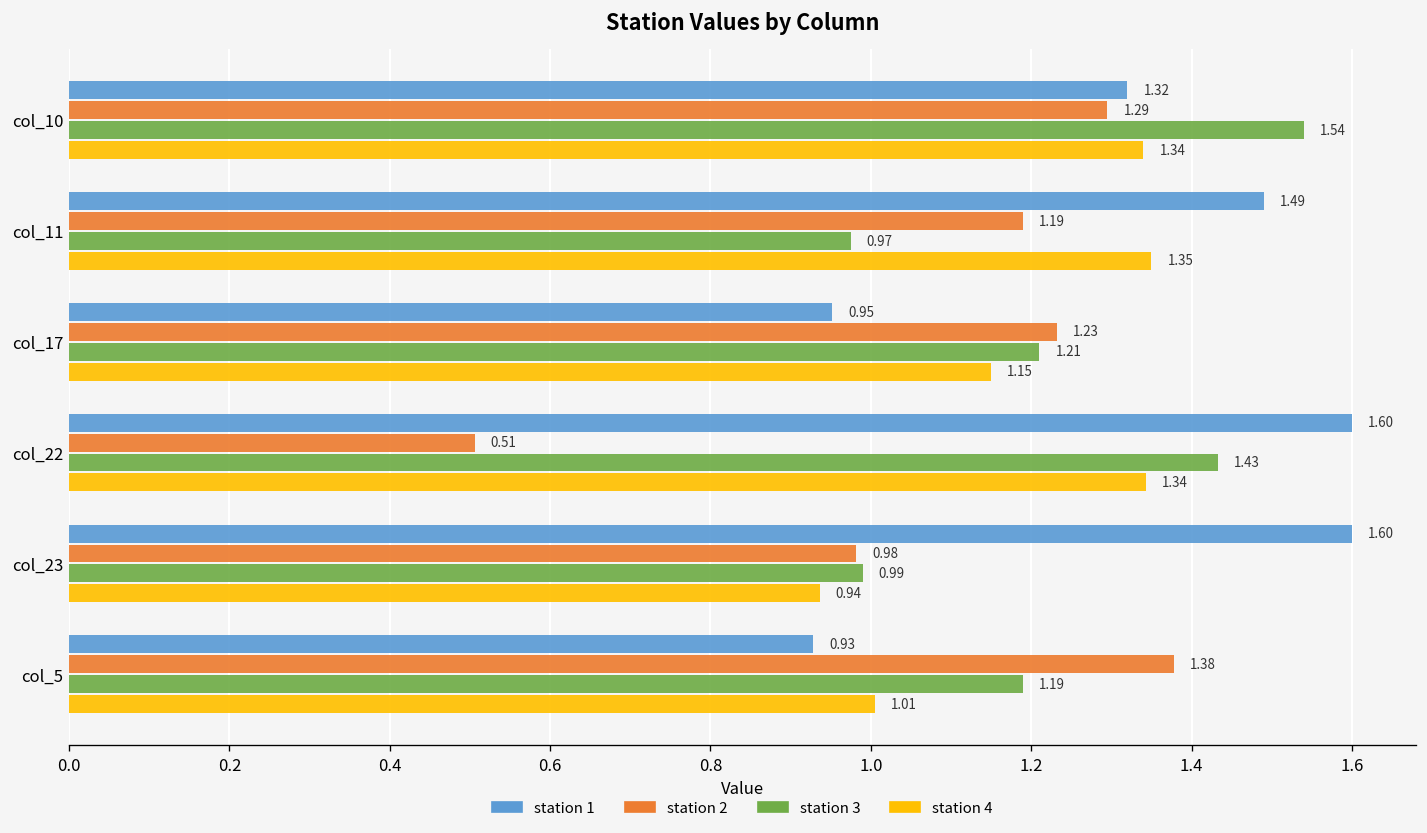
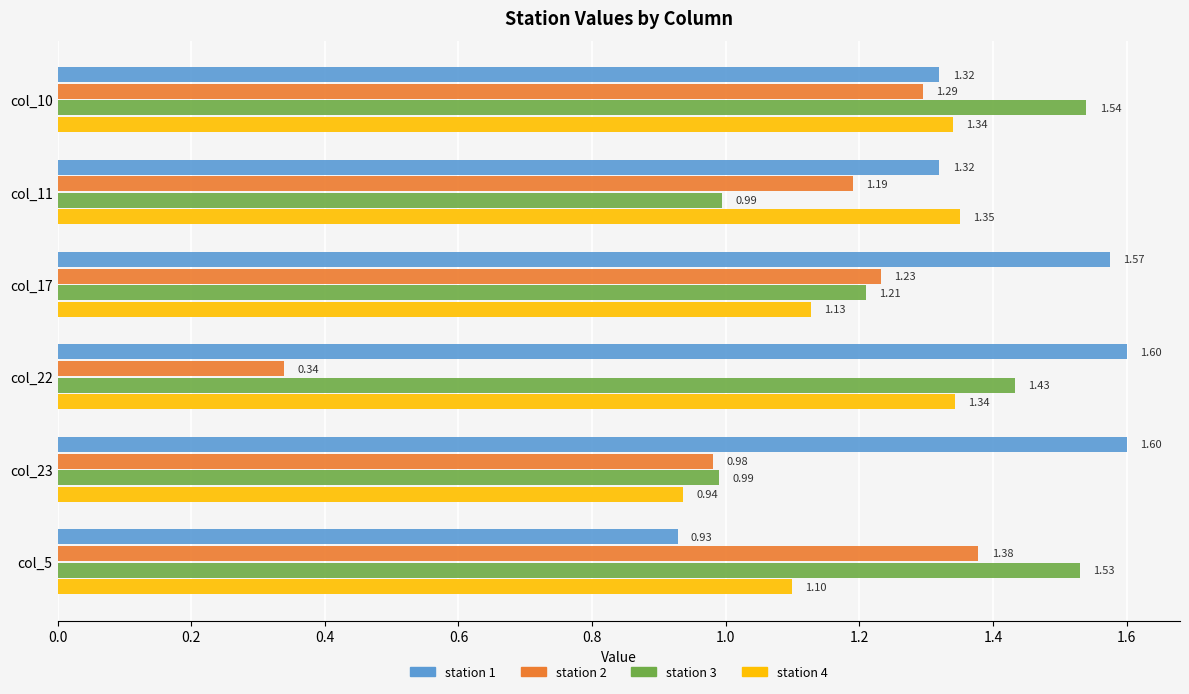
  {
    "station 1": {
      "col_10": 1.32,
-     "col_11": 1.49,
-     "col_17": 0.95,
+     "col_11": 1.32,
+     "col_17": 1.57,
      "col_22": 1.60,
      "col_23": 1.60,
      "col_5": 0.93
    },
    "station 2": {
      "col_10": 1.29,
      "col_11": 1.19,
      "col_17": 1.23,
-     "col_22": 0.51,
+     "col_22": 0.34,
      "col_23": 0.98,
      "col_5": 1.38
    },
    "station 3": {
      "col_10": 1.54,
-     "col_11": 0.97,
+     "col_11": 0.99,
      "col_17": 1.21,
      "col_22": 1.43,
      "col_23": 0.99,
-     "col_5": 1.19
+     "col_5": 1.53
    },
    "station 4": {
      "col_10": 1.34,
      "col_11": 1.35,
-     "col_17": 1.15,
+     "col_17": 1.13,
      "col_22": 1.34,
      "col_23": 0.94,
-     "col_5": 1.01
+     "col_5": 1.10
    }
  }
